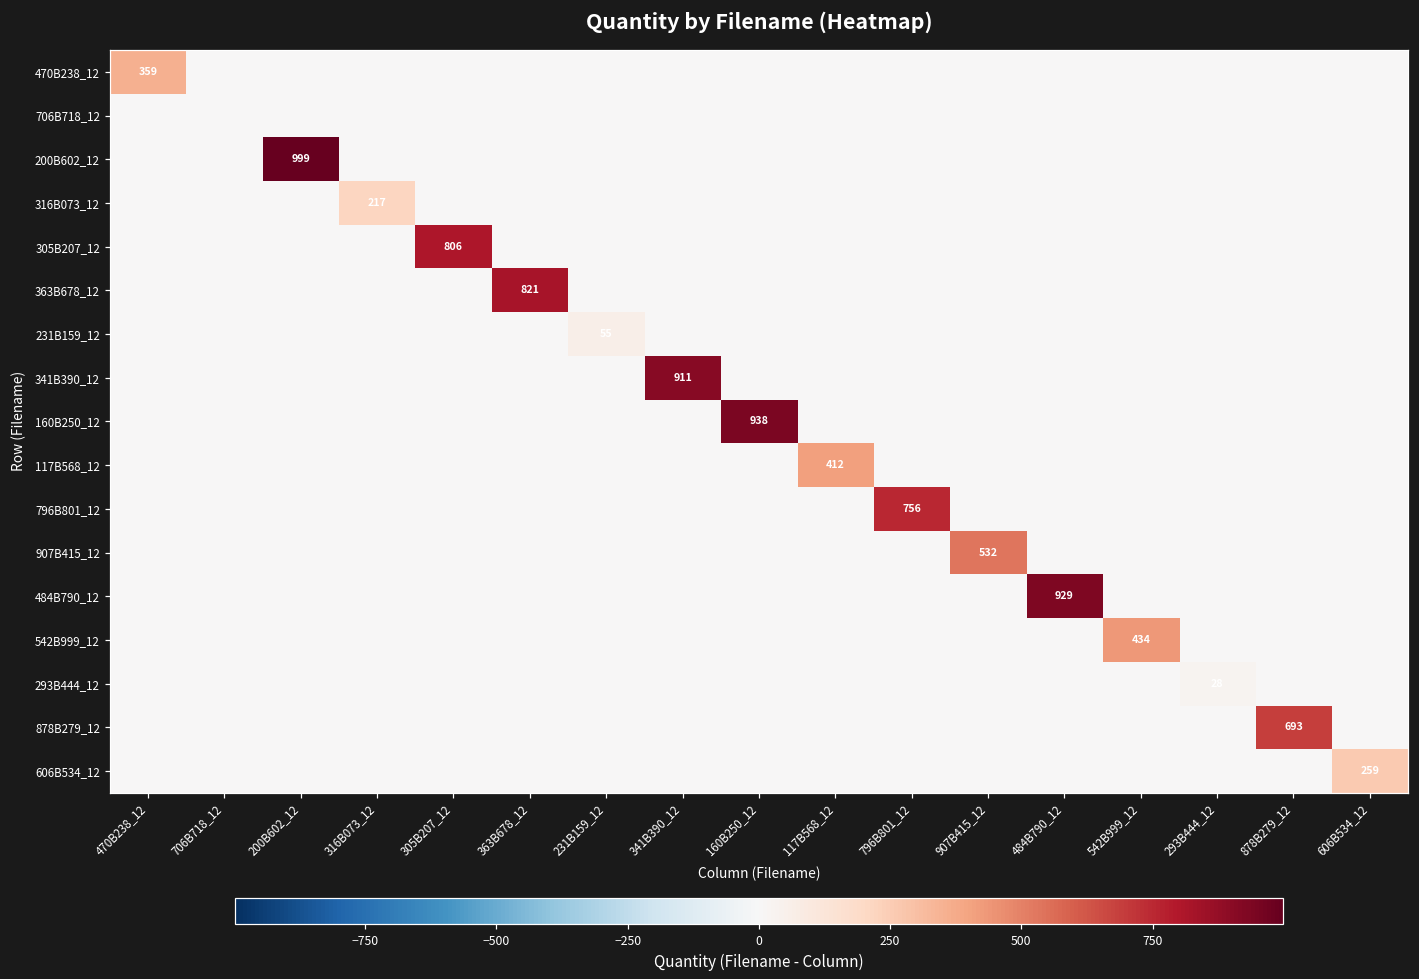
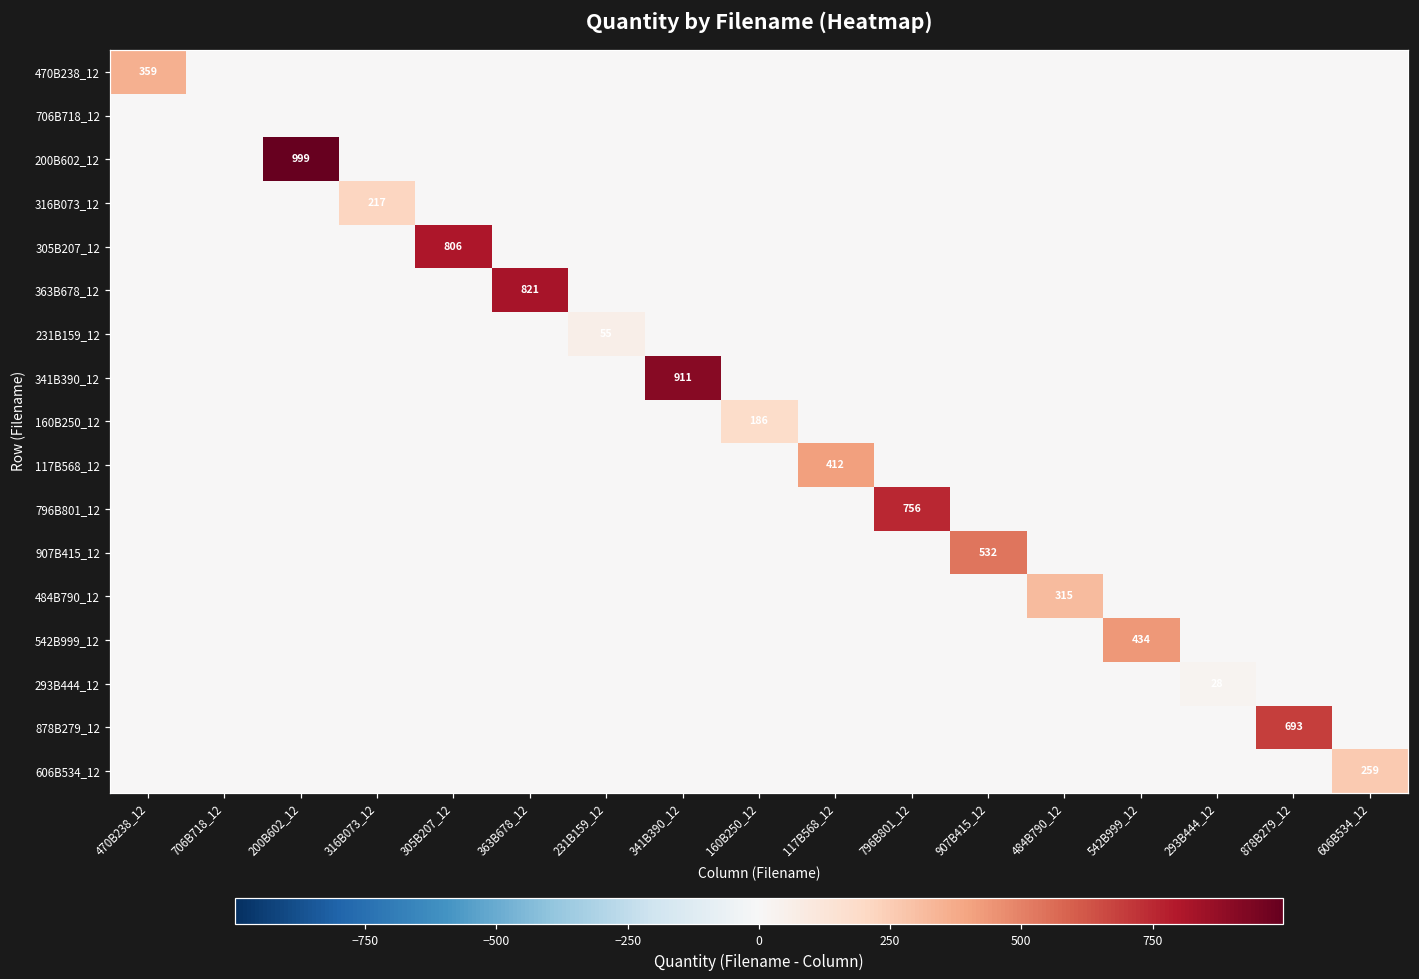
  {
    "470B238_12": {
      "470B238_12": 359
    },
    "200B602_12": {
      "200B602_12": 999
    },
    "316B073_12": {
      "316B073_12": 217
    },
    "305B207_12": {
      "305B207_12": 806
    },
    "363B678_12": {
      "363B678_12": 821
    },
    "341B390_12": {
      "341B390_12": 911
    },
    "160B250_12": {
-     "160B250_12": 938
+     "160B250_12": 186
    },
    "117B568_12": {
      "117B568_12": 412
    },
    "796B801_12": {
      "796B801_12": 756
    },
    "907B415_12": {
      "907B415_12": 532
    },
    "484B790_12": {
-     "484B790_12": 929
+     "484B790_12": 315
    },
    "542B999_12": {
      "542B999_12": 434
    },
    "878B279_12": {
      "878B279_12": 693
    },
    "606B534_12": {
      "606B534_12": 259
    }
  }
